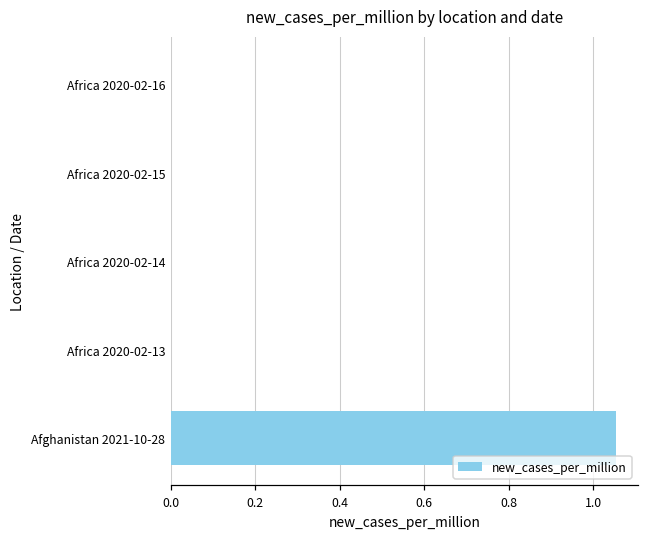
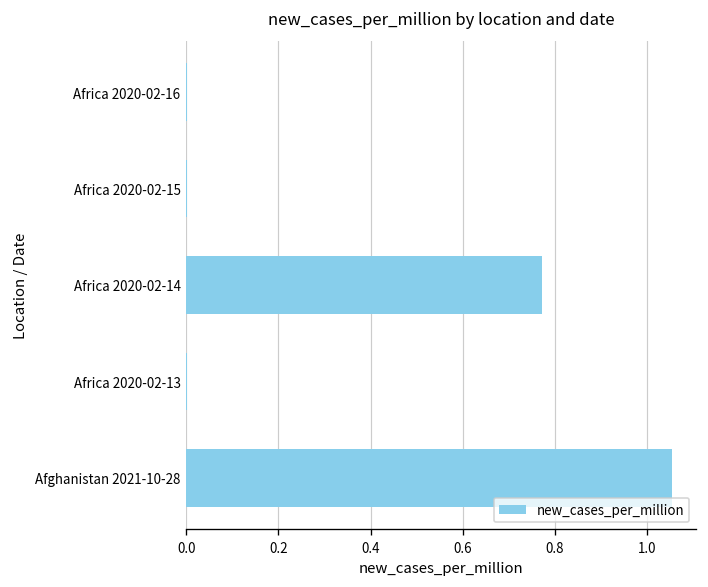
  {
-   "Africa 2020-02-14": 0.00,
+   "Africa 2020-02-14": 0.77,
    "Afghanistan 2021-10-28": 1.05
  }
